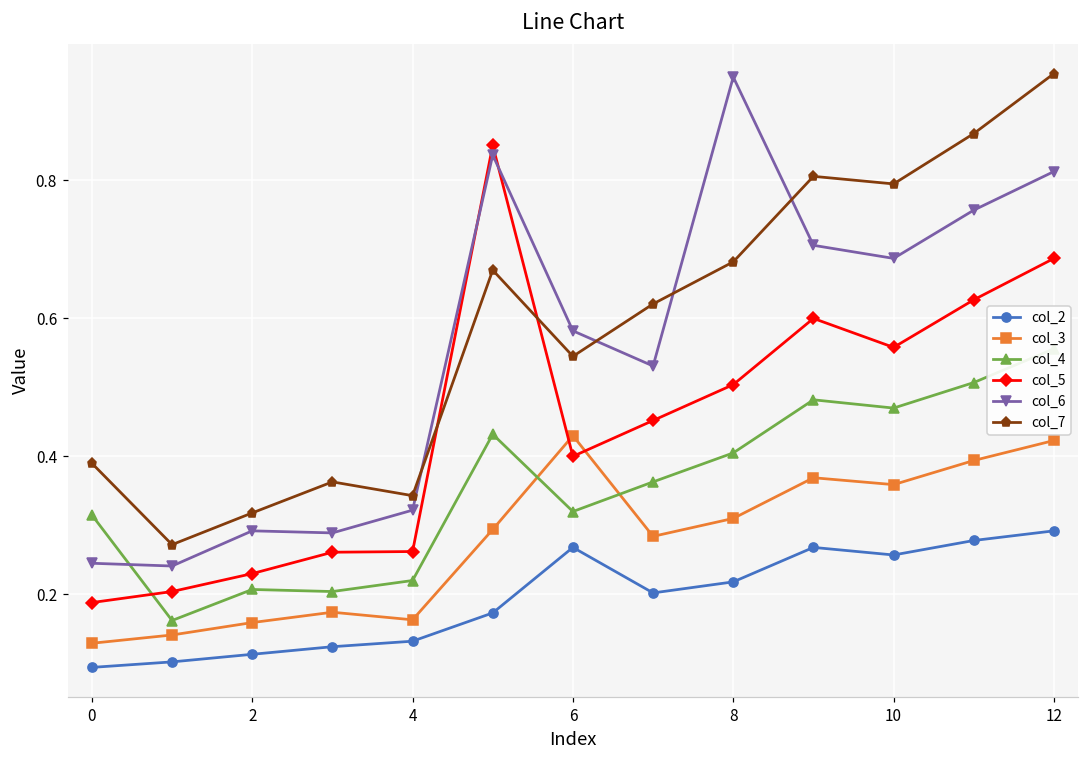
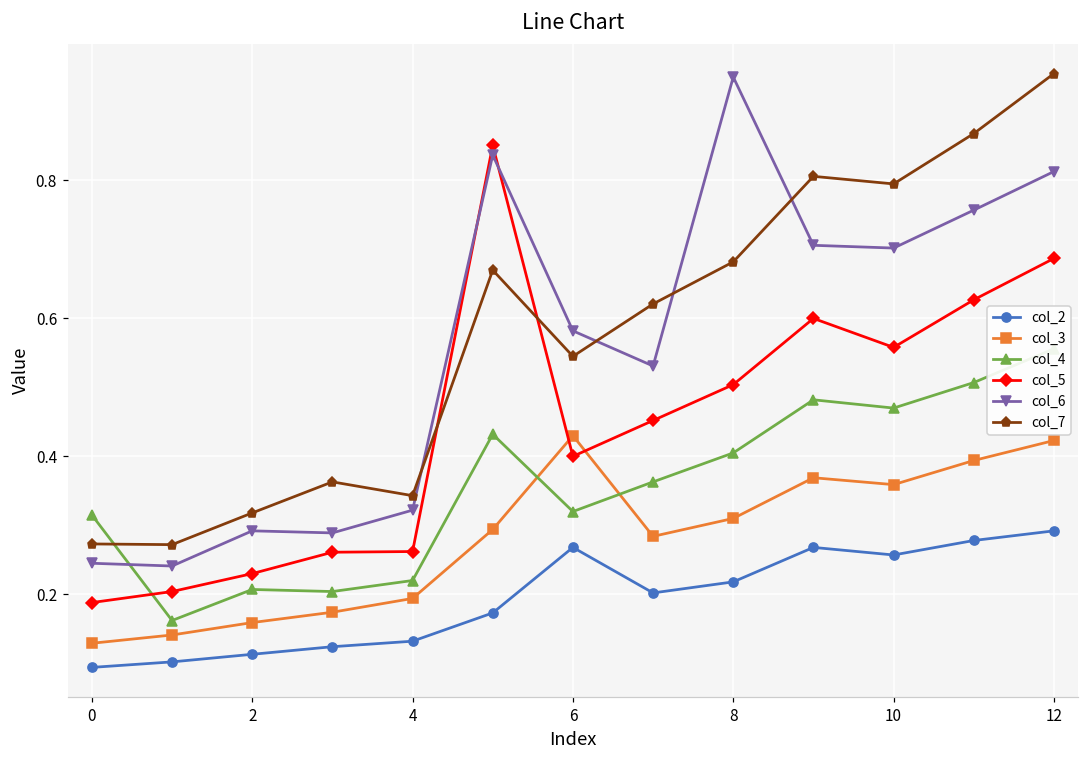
  {
    "col_2": {
      "0": 0.09,
      "2": 0.11,
      "4": 0.13,
      "6": 0.27,
      "8": 0.22,
      "10": 0.26,
      "12": 0.29
    },
    "col_3": {
      "0": 0.13,
      "2": 0.16,
-     "4": 0.16,
+     "4": 0.19,
      "6": 0.43,
      "8": 0.31,
      "10": 0.36,
      "12": 0.42
    },
    "col_4": {
      "0": 0.32,
      "2": 0.21,
      "4": 0.22,
      "6": 0.32,
      "8": 0.41,
      "10": 0.47
    },
    "col_5": {
      "0": 0.19,
      "2": 0.23,
      "4": 0.26,
      "6": 0.40,
      "8": 0.50,
      "10": 0.56,
      "12": 0.69
    },
    "col_6": {
      "0": 0.25,
      "2": 0.29,
      "4": 0.32,
      "6": 0.58,
      "8": 0.95,
-     "10": 0.69,
+     "10": 0.70,
      "12": 0.81
    },
    "col_7": {
-     "0": 0.39,
+     "0": 0.27,
      "2": 0.32,
      "4": 0.34,
      "6": 0.55,
      "8": 0.68,
      "10": 0.80,
      "12": 0.96
    }
  }
